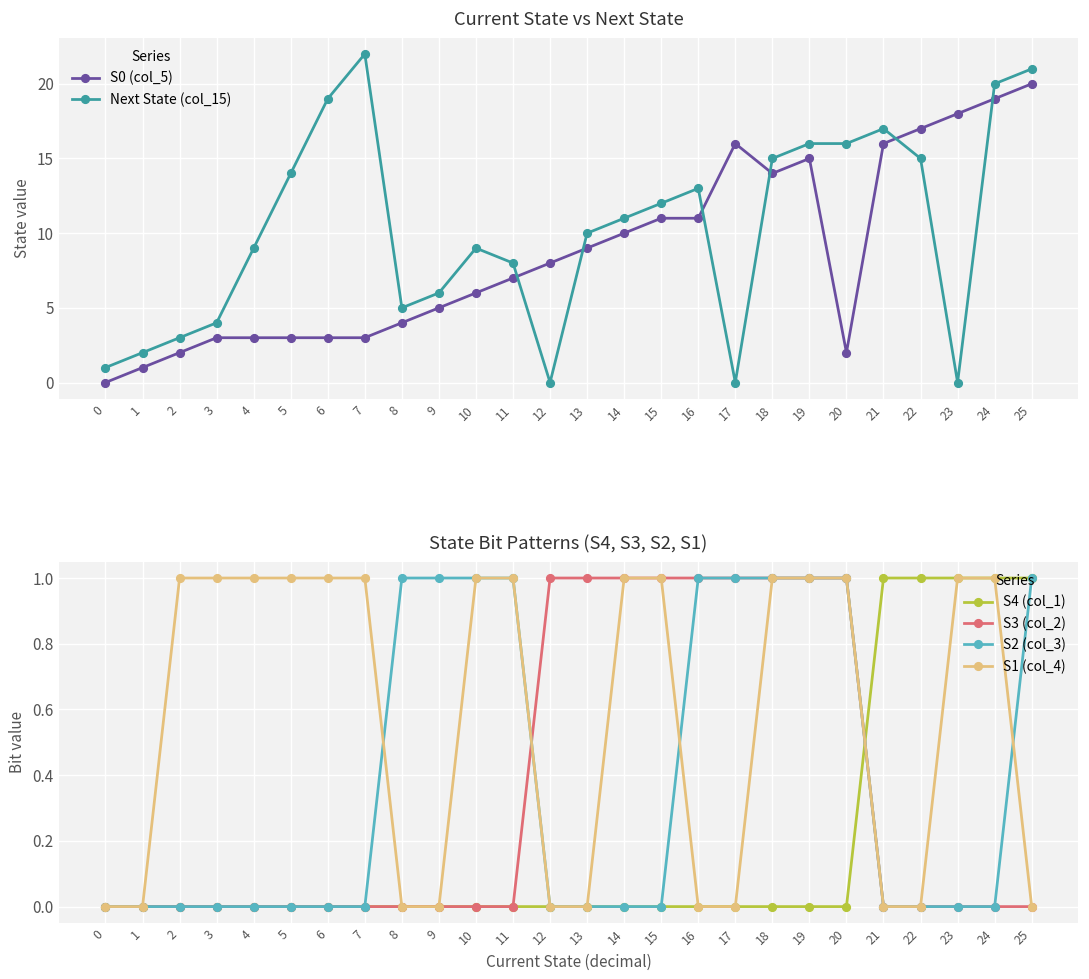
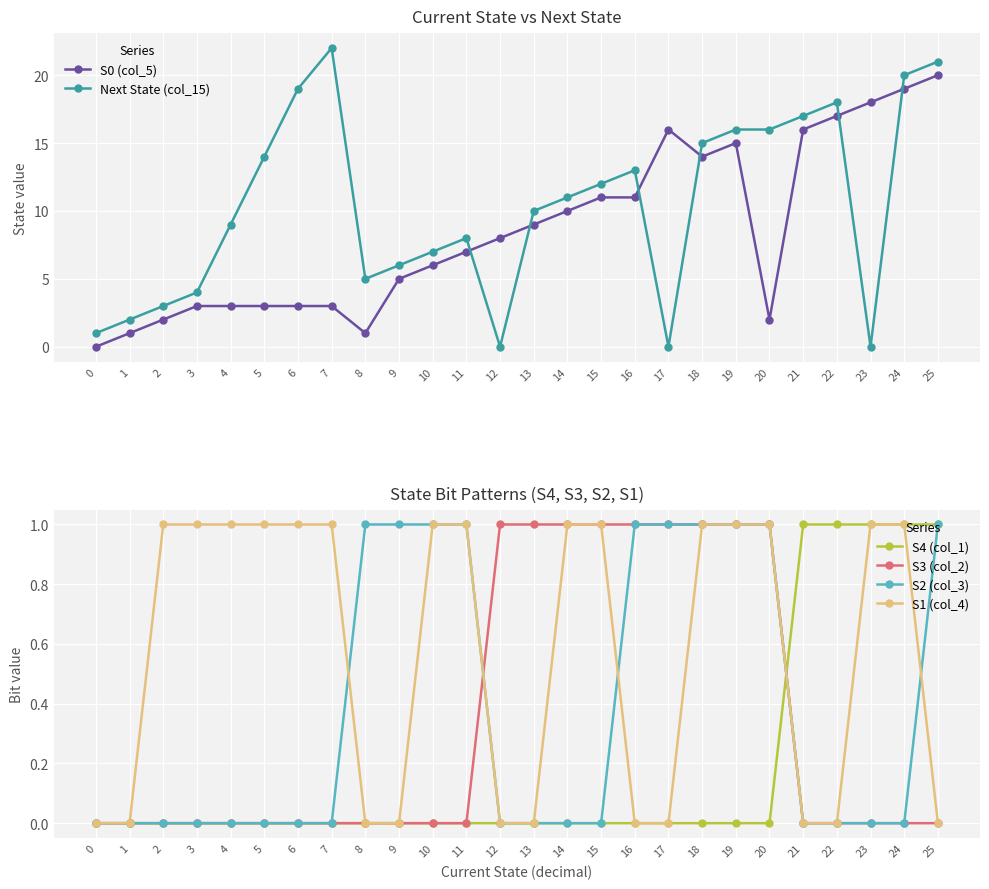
  {
    "Current State vs Next State": {
      "S0 (col_5)": {
        "0": 0,
        "1": 1,
        "2": 2,
        "3": 3,
        "4": 3,
        "5": 3,
        "6": 3,
        "7": 3,
-       "8": 4,
+       "8": 1,
        "9": 5,
        "10": 6,
        "11": 7,
        "12": 8,
        "13": 9,
        "14": 10,
        "15": 11,
        "16": 11,
        "17": 16,
        "18": 14,
        "19": 15,
        "20": 2,
        "21": 16,
        "22": 17,
        "23": 18,
        "24": 19,
        "25": 20
      },
      "Next State (col_15)": {
        "0": 1,
        "1": 2,
        "2": 3,
        "3": 4,
        "4": 9,
        "5": 14,
        "6": 19,
        "7": 22,
        "8": 5,
        "9": 6,
-       "10": 9,
+       "10": 7,
        "11": 8,
        "12": 0,
        "13": 10,
        "14": 11,
        "15": 12,
        "16": 13,
        "17": 0,
        "18": 15,
        "19": 16,
        "20": 16,
        "21": 17,
-       "22": 15,
+       "22": 18,
        "23": 0,
        "24": 20,
        "25": 21
      }
    },
    "State Bit Patterns (S4, S3, S2, S1)": {
      "S4 (col_1)": {
        "18": 0.00,
        "19": 0.00,
        "20": 0.00,
        "21": 1.00,
        "22": 1.00
      },
      "S3 (col_2)": {
        "12": 1.00,
        "13": 1.00
      },
      "S2 (col_3)": {
        "8": 1.00,
        "9": 1.00
      },
      "S1 (col_4)": {
        "2": 1.00,
        "3": 1.00,
        "4": 1.00,
        "5": 1.00,
        "6": 1.00,
        "7": 1.00
      }
    }
  }
